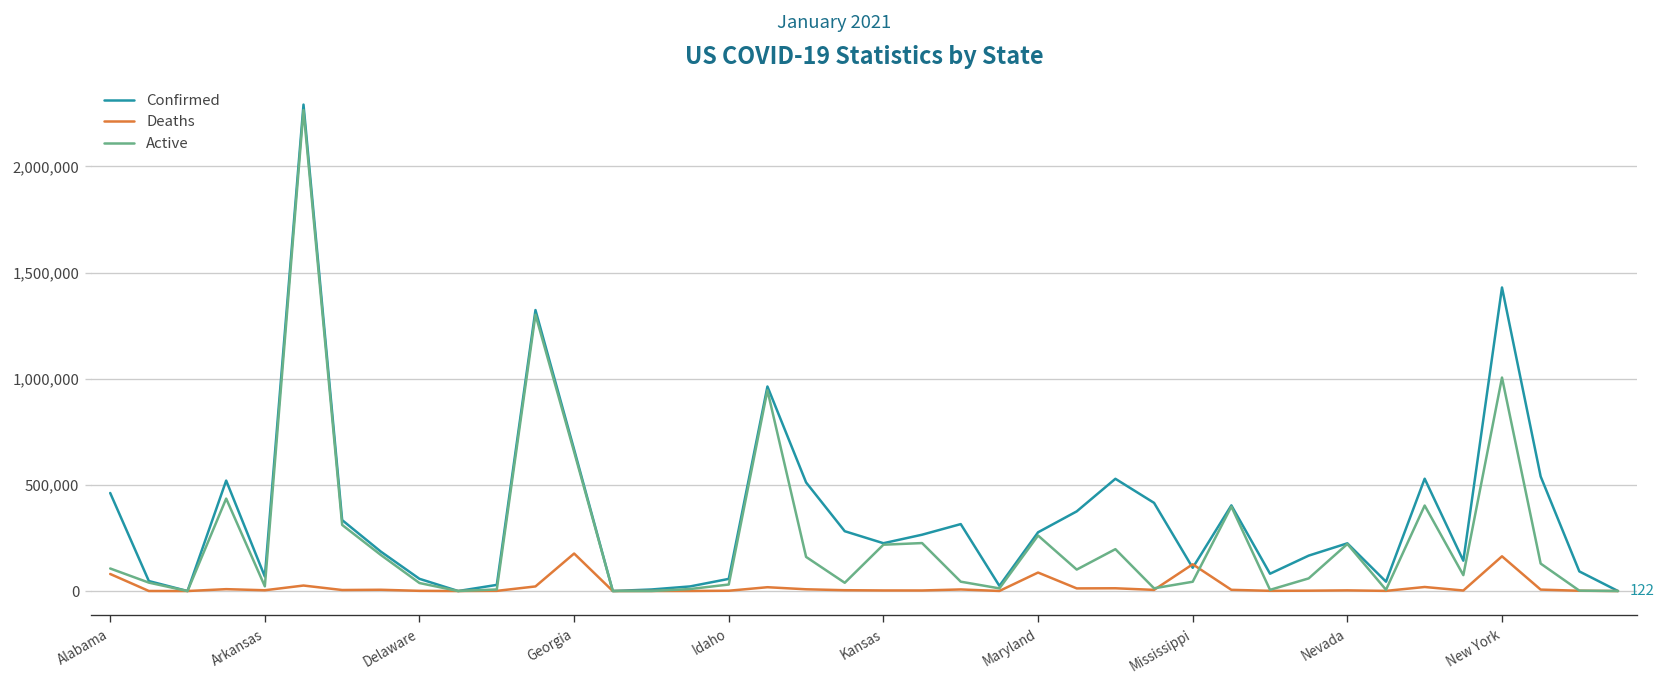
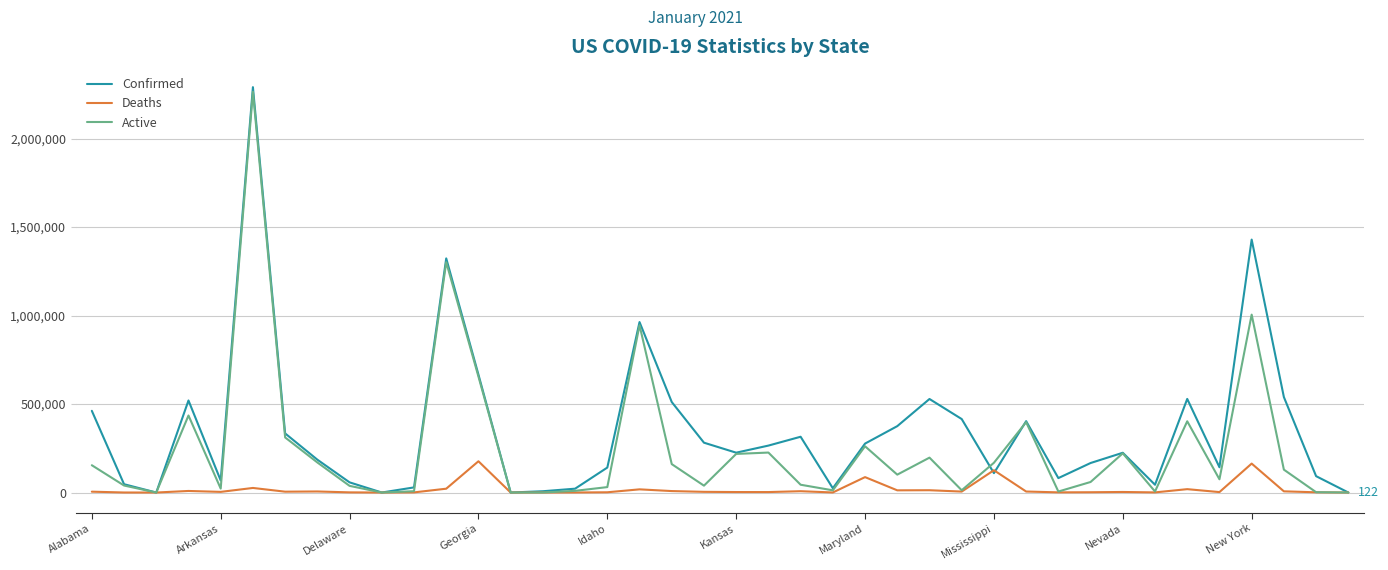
  {
    "Confirmed": {
      "Alabama": "460,000",
      "Arkansas": "70,000",
      "Delaware": "60,000",
-     "Idaho": "60,000",
+     "Idaho": "140,000",
      "Maryland": "280,000",
      "Mississippi": "110,000",
      "New York": "1,430,000"
    },
    "Deaths": {
-     "Alabama": "80,000",
+     "Alabama": "0",
      "Arkansas": "0",
      "Delaware": "0",
      "Georgia": "180,000",
      "Idaho": "0",
      "Kansas": "0",
      "Maryland": "90,000",
      "Mississippi": "130,000",
      "Nevada": "0",
      "New York": "160,000"
    },
    "Active": {
-     "Alabama": "110,000",
+     "Alabama": "150,000",
      "Arkansas": "20,000",
      "Delaware": "40,000",
      "Idaho": "30,000",
      "Maryland": "260,000",
-     "Mississippi": "40,000",
+     "Mississippi": "170,000",
      "New York": "1,010,000"
    }
  }
